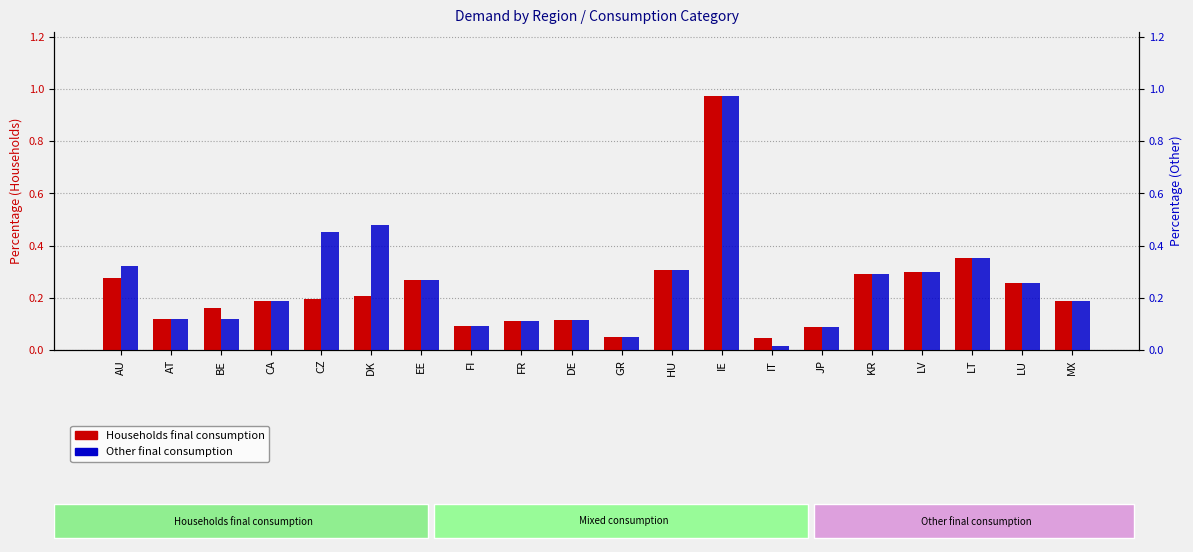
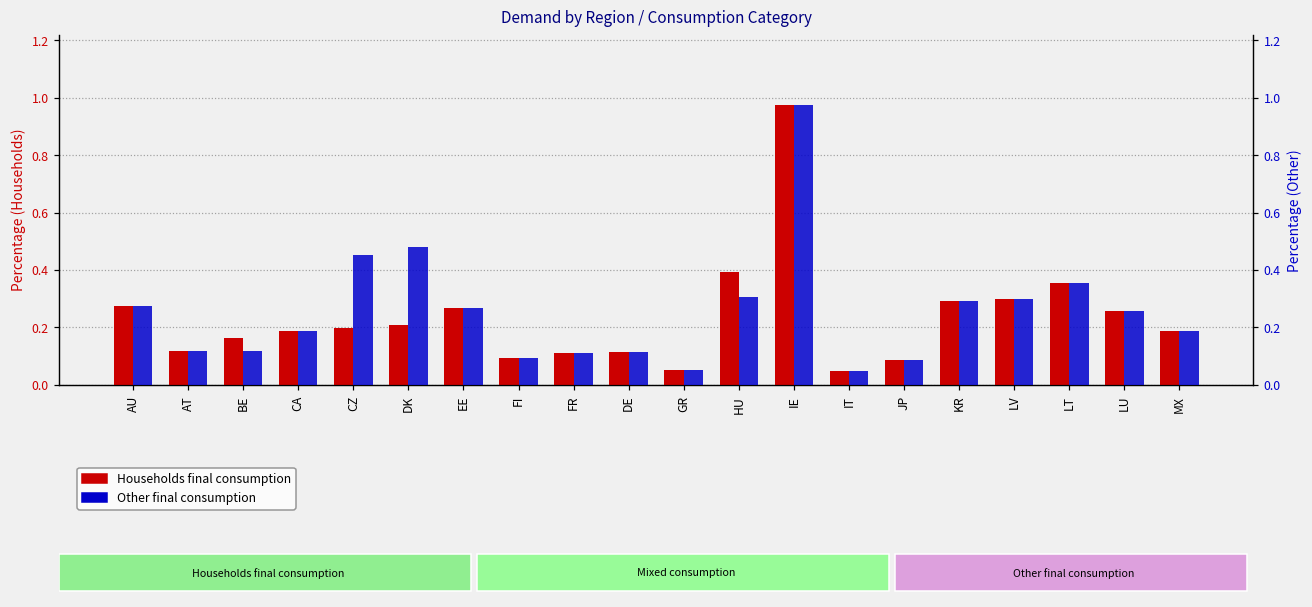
  {
    "Households final consumption": {
      "AU": 0.27,
      "AT": 0.12,
      "BE": 0.16,
      "CA": 0.19,
      "CZ": 0.20,
      "DK": 0.21,
      "EE": 0.27,
      "FI": 0.09,
      "FR": 0.11,
      "DE": 0.12,
      "GR": 0.05,
-     "HU": 0.30,
+     "HU": 0.39,
      "IE": 0.98,
      "IT": 0.05,
      "JP": 0.09,
      "KR": 0.29,
      "LV": 0.30,
      "LT": 0.35,
      "LU": 0.26,
      "MX": 0.19
    },
    "Other final consumption": {
-     "AU": 0.32,
+     "AU": 0.27,
      "AT": 0.12,
      "BE": 0.12,
      "CA": 0.19,
      "CZ": 0.45,
      "DK": 0.48,
      "EE": 0.27,
      "FI": 0.09,
      "FR": 0.11,
      "DE": 0.12,
      "GR": 0.05,
      "HU": 0.30,
      "IE": 0.98,
-     "IT": 0.02,
+     "IT": 0.05,
      "JP": 0.09,
      "KR": 0.29,
      "LV": 0.30,
      "LT": 0.35,
      "LU": 0.26,
      "MX": 0.19
    }
  }
